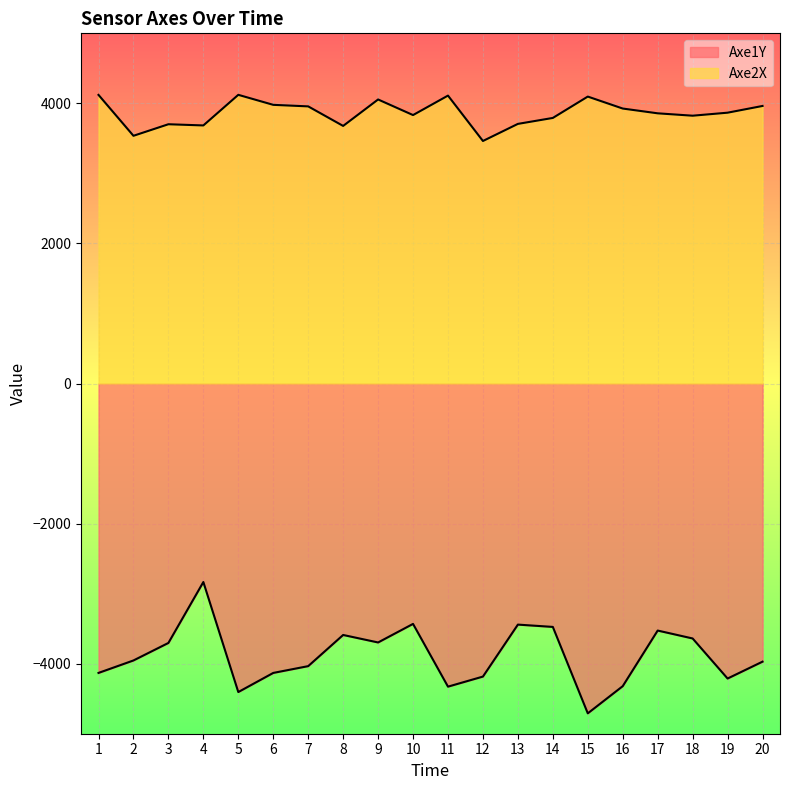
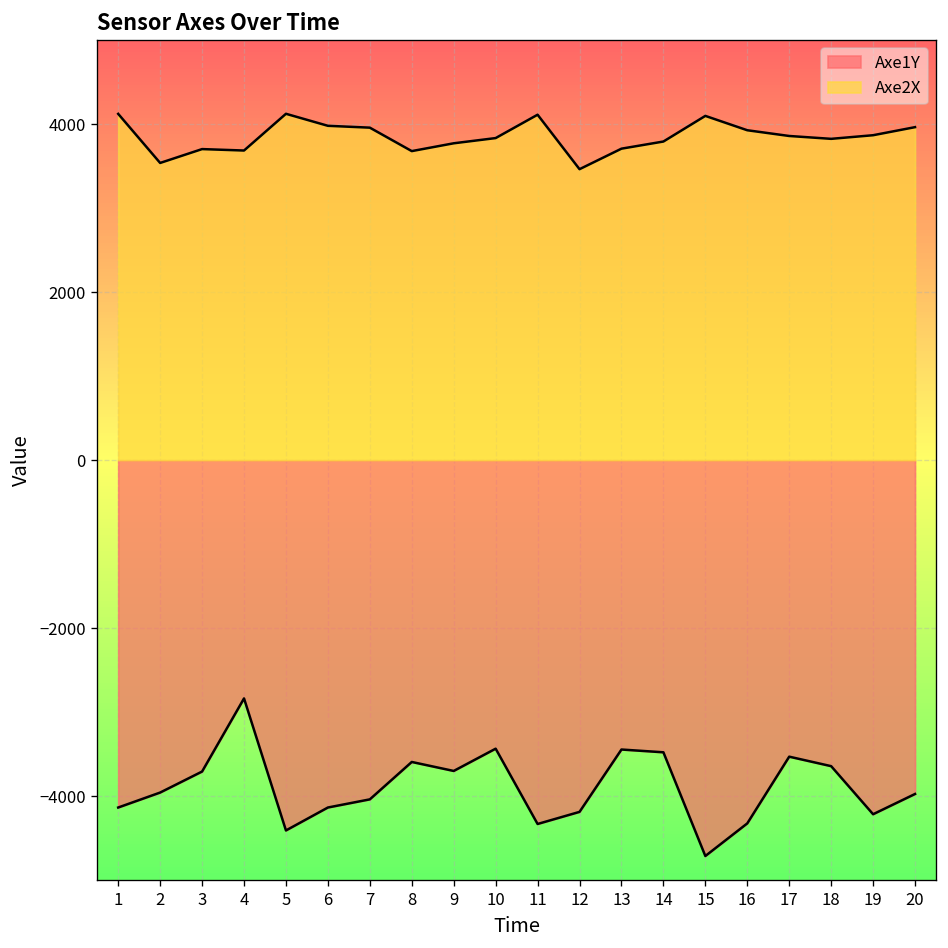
  {
    "Axe2X": {
      "1": 4100,
      "2": 3500,
      "3": 3700,
      "4": 3700,
      "5": 4100,
      "6": 4000,
      "7": 4000,
      "8": 3700,
-     "9": 4100,
+     "9": 3800,
      "10": 3800,
      "11": 4100,
      "12": 3500,
      "13": 3700,
      "14": 3800,
      "15": 4100,
      "16": 3900,
      "17": 3900,
      "18": 3800,
      "19": 3900,
      "20": 4000
    }
  }
